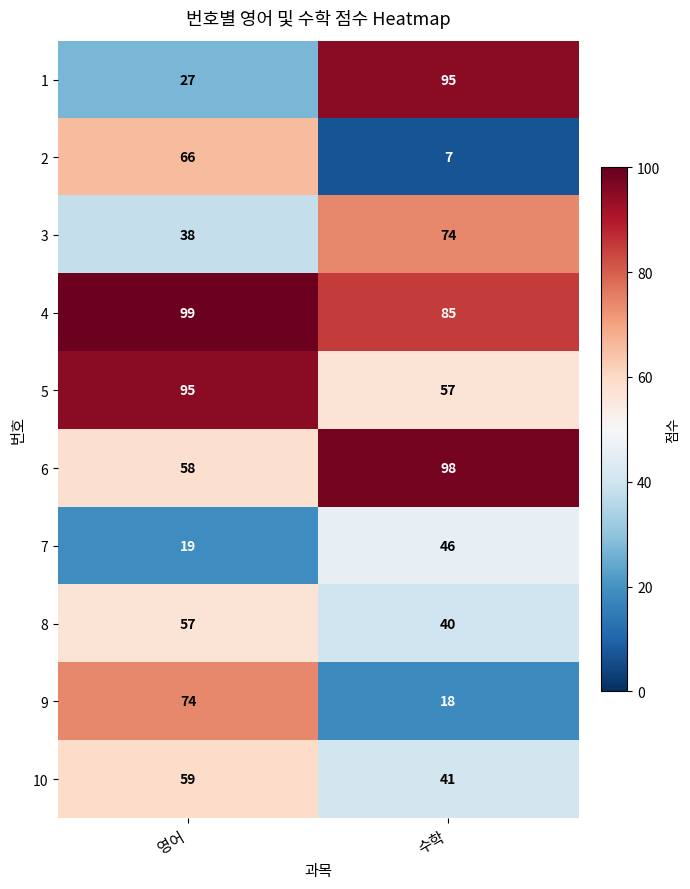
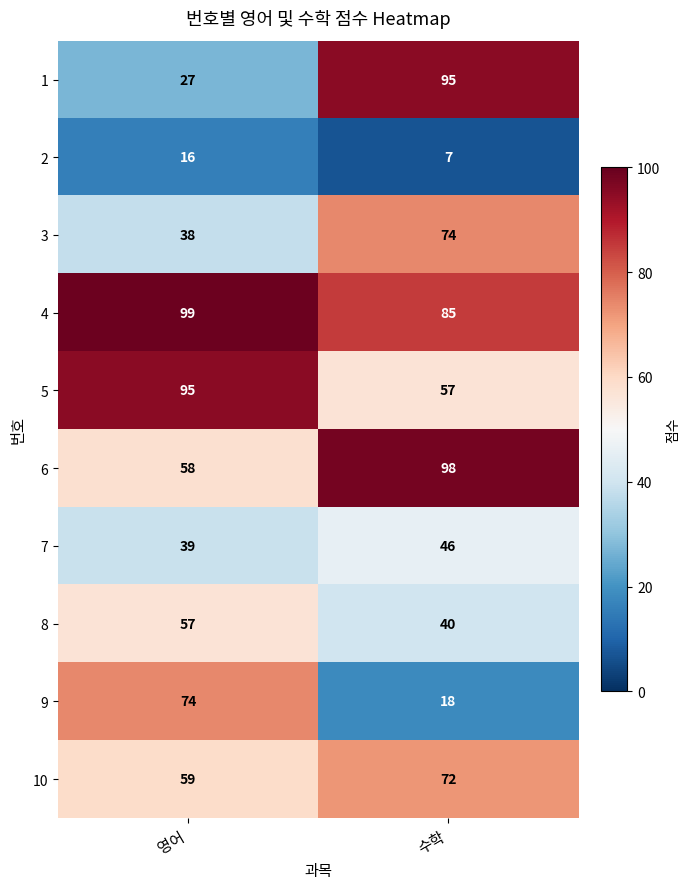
  {
    "1": {
      "영어": 27,
      "수학": 95
    },
    "2": {
-     "영어": 66,
+     "영어": 16,
      "수학": 7
    },
    "3": {
      "영어": 38,
      "수학": 74
    },
    "4": {
      "영어": 99,
      "수학": 85
    },
    "5": {
      "영어": 95,
      "수학": 57
    },
    "6": {
      "영어": 58,
      "수학": 98
    },
    "7": {
-     "영어": 19,
+     "영어": 39,
      "수학": 46
    },
    "8": {
      "영어": 57,
      "수학": 40
    },
    "9": {
      "영어": 74,
      "수학": 18
    },
    "10": {
      "영어": 59,
-     "수학": 41
+     "수학": 72
    }
  }
